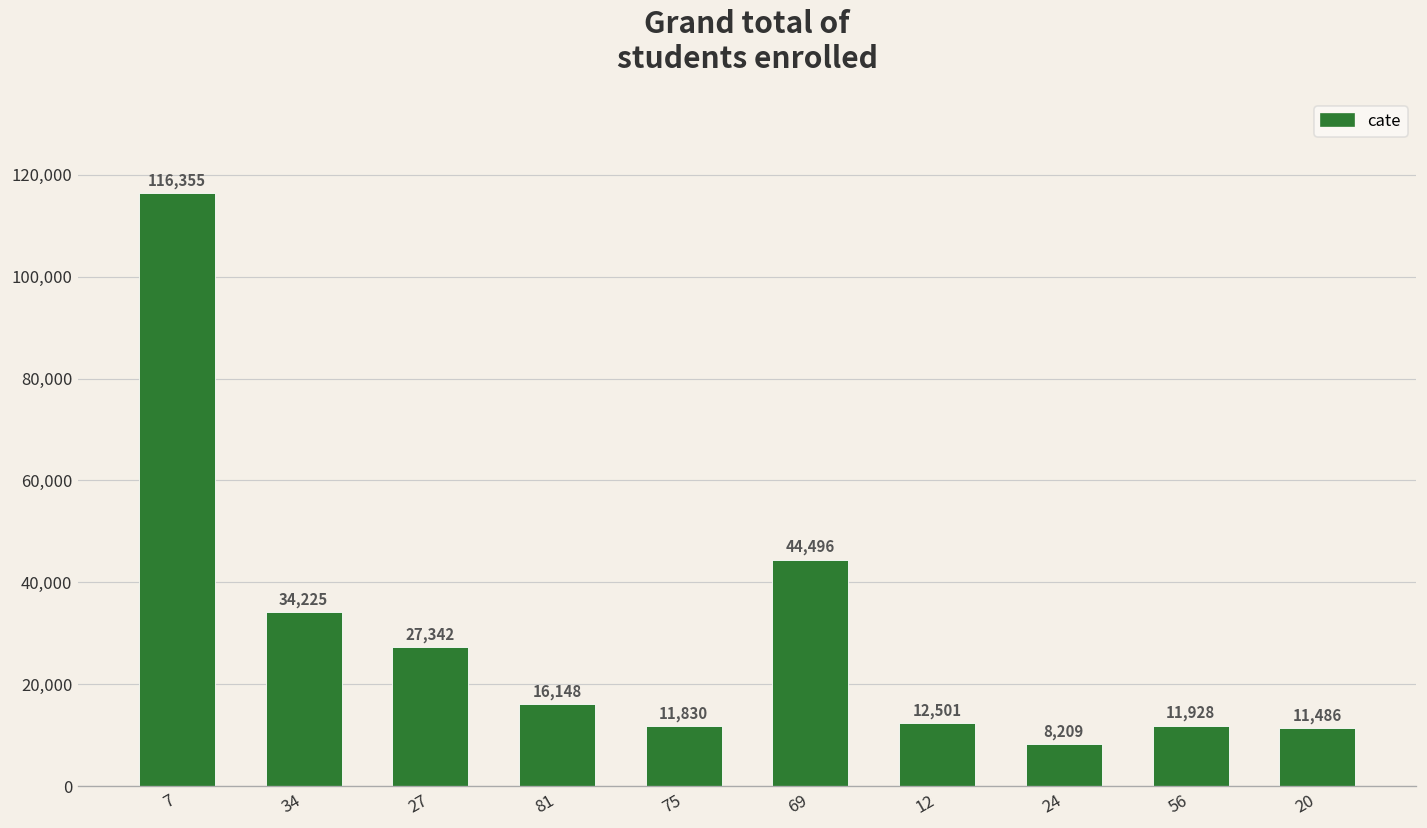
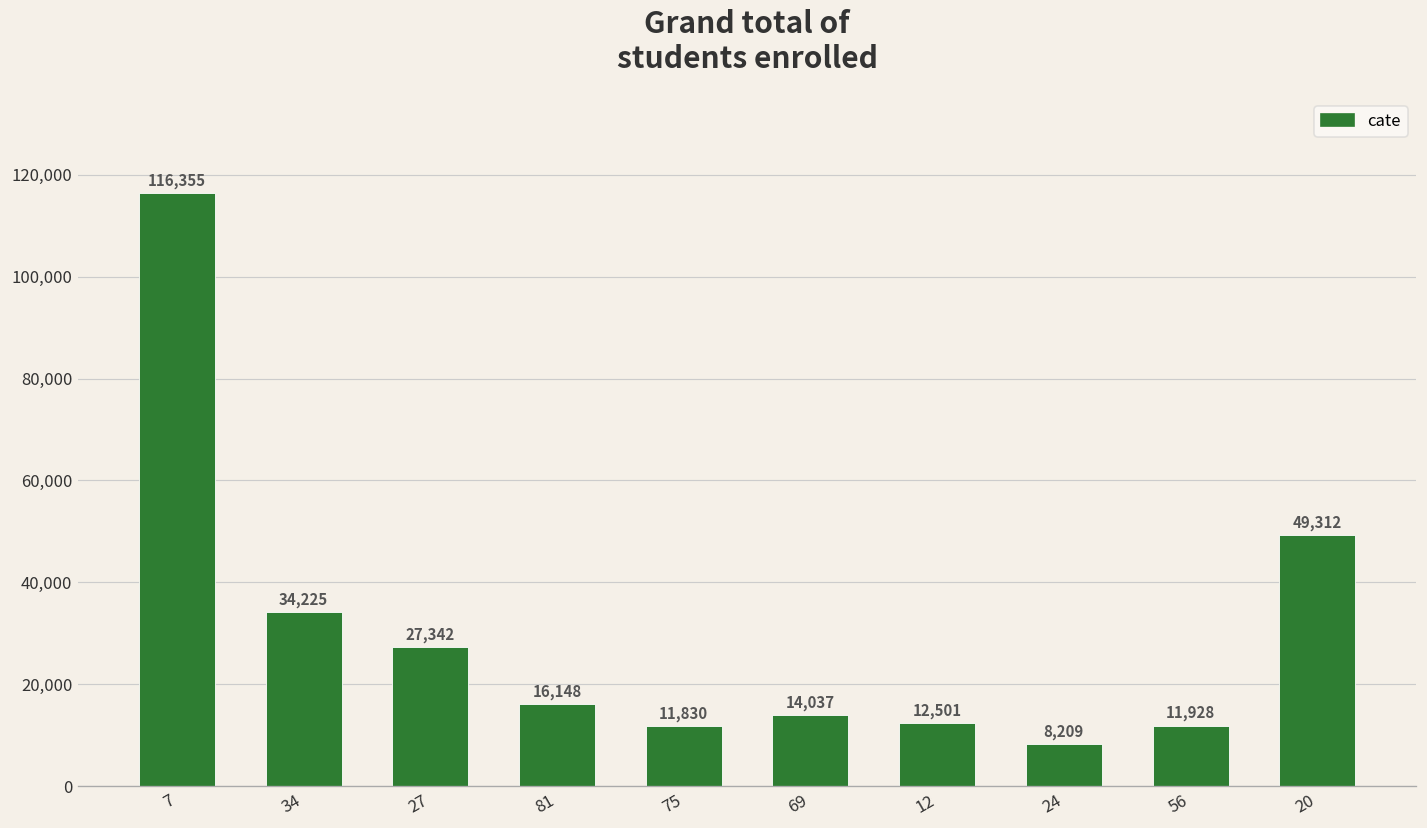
  {
    "7": "116,355",
    "34": "34,225",
    "27": "27,342",
    "81": "16,148",
    "75": "11,830",
-   "69": "44,496",
+   "69": "14,037",
    "12": "12,501",
    "24": "8,209",
    "56": "11,928",
-   "20": "11,486"
+   "20": "49,312"
  }
